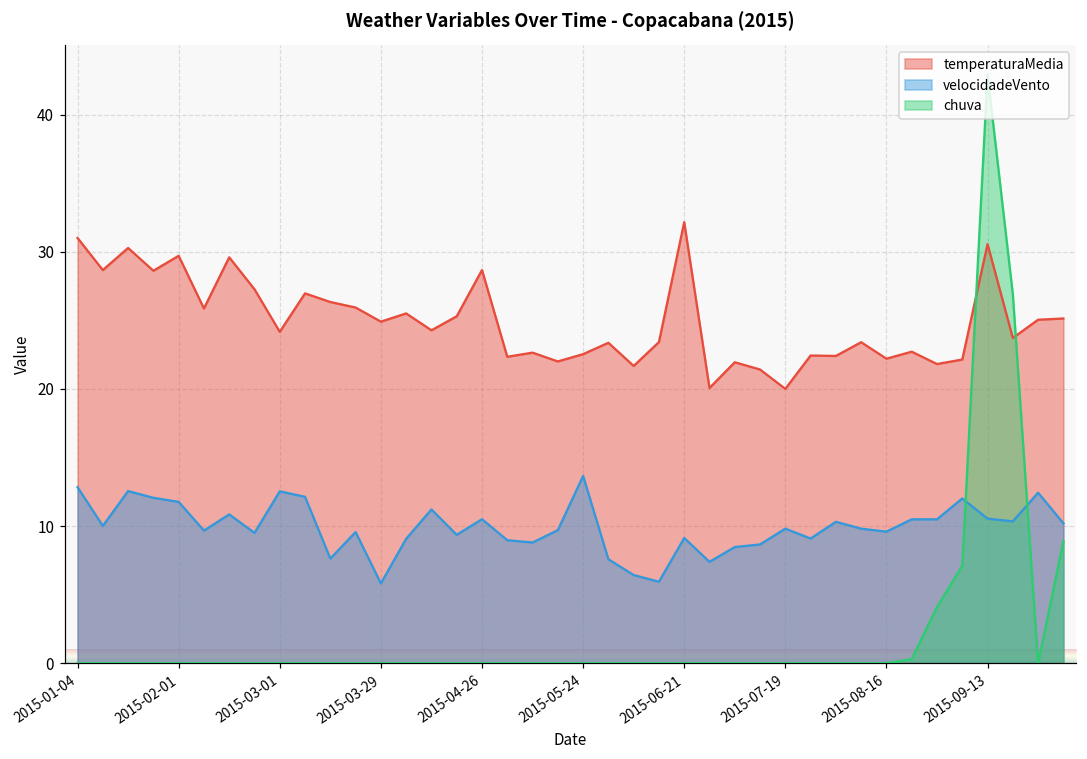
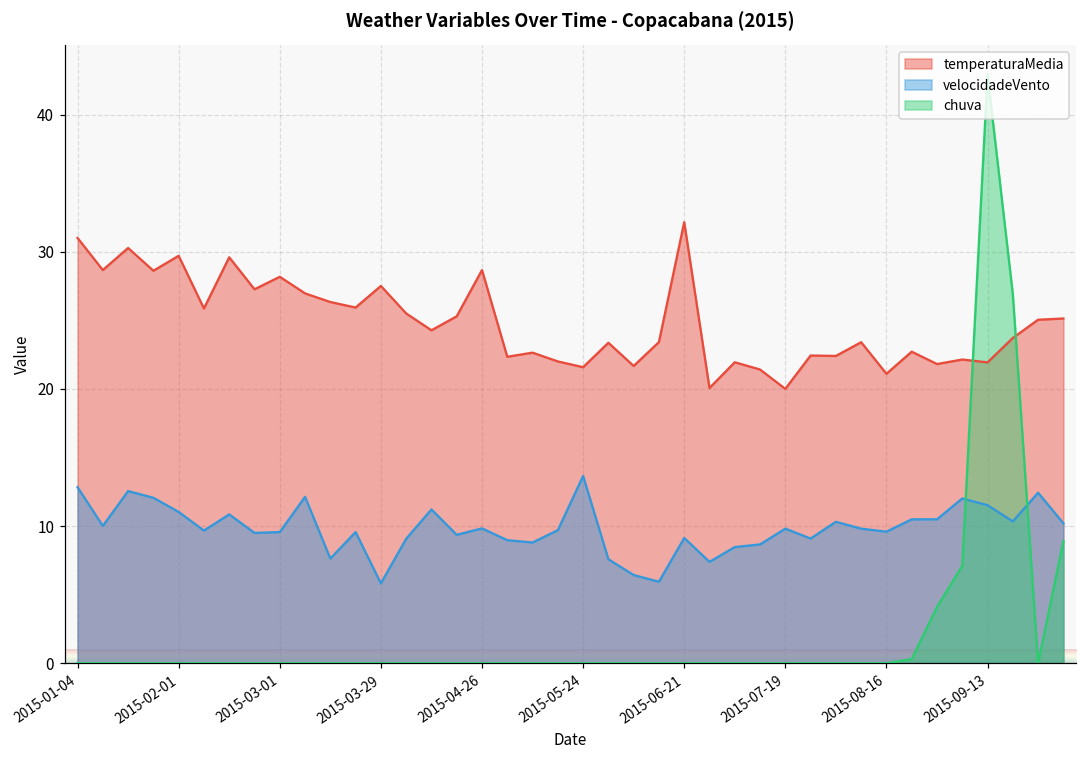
  {
    "temperaturaMedia": {
      "2015-01-04": 31.0,
      "2015-02-01": 29.7,
-     "2015-03-01": 24.2,
-     "2015-03-29": 24.9,
+     "2015-03-01": 28.2,
+     "2015-03-29": 27.5,
      "2015-04-26": 28.7,
-     "2015-05-24": 22.5,
+     "2015-05-24": 21.6,
      "2015-06-21": 32.2,
      "2015-07-19": 20.0,
-     "2015-08-16": 22.2,
-     "2015-09-13": 30.6
+     "2015-08-16": 21.1,
+     "2015-09-13": 21.9
    },
    "velocidadeVento": {
      "2015-01-04": 12.8,
-     "2015-02-01": 11.8,
-     "2015-03-01": 12.5,
+     "2015-02-01": 11.0,
+     "2015-03-01": 9.6,
      "2015-03-29": 5.8,
-     "2015-04-26": 10.5,
+     "2015-04-26": 9.8,
      "2015-05-24": 13.7,
      "2015-06-21": 9.1,
      "2015-07-19": 9.8,
      "2015-08-16": 9.6,
-     "2015-09-13": 10.5
+     "2015-09-13": 11.5
    },
    "chuva": {
      "2015-01-04": 0.0,
      "2015-02-01": 0.0,
      "2015-03-01": 0.0,
      "2015-03-29": 0.0,
      "2015-04-26": 0.0,
      "2015-05-24": 0.0,
      "2015-06-21": 0.0,
      "2015-07-19": 0.0,
      "2015-08-16": 0.0
    }
  }
